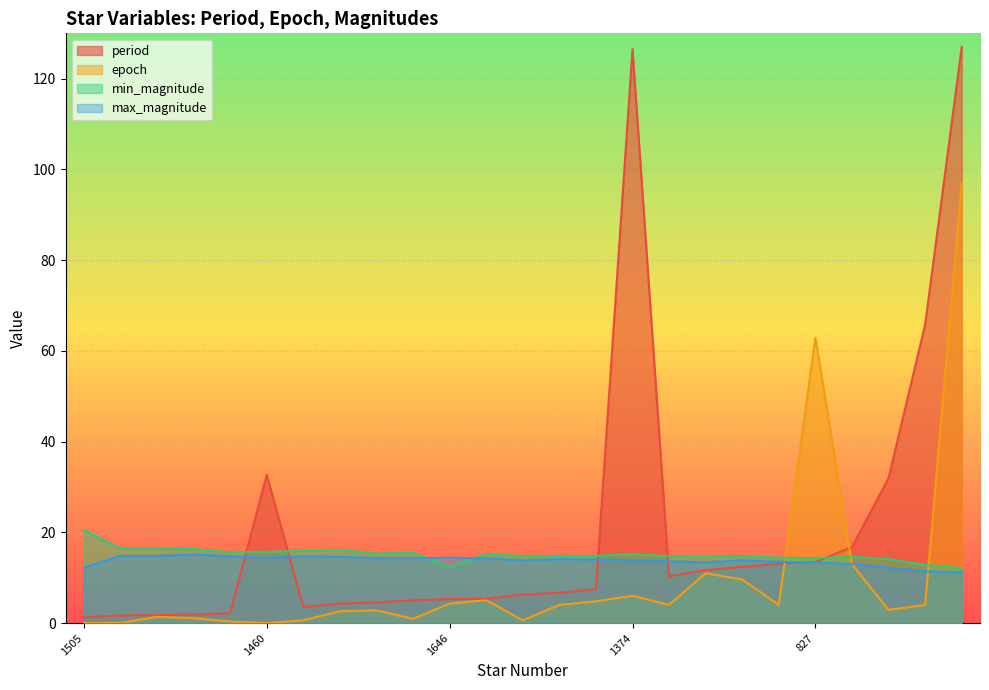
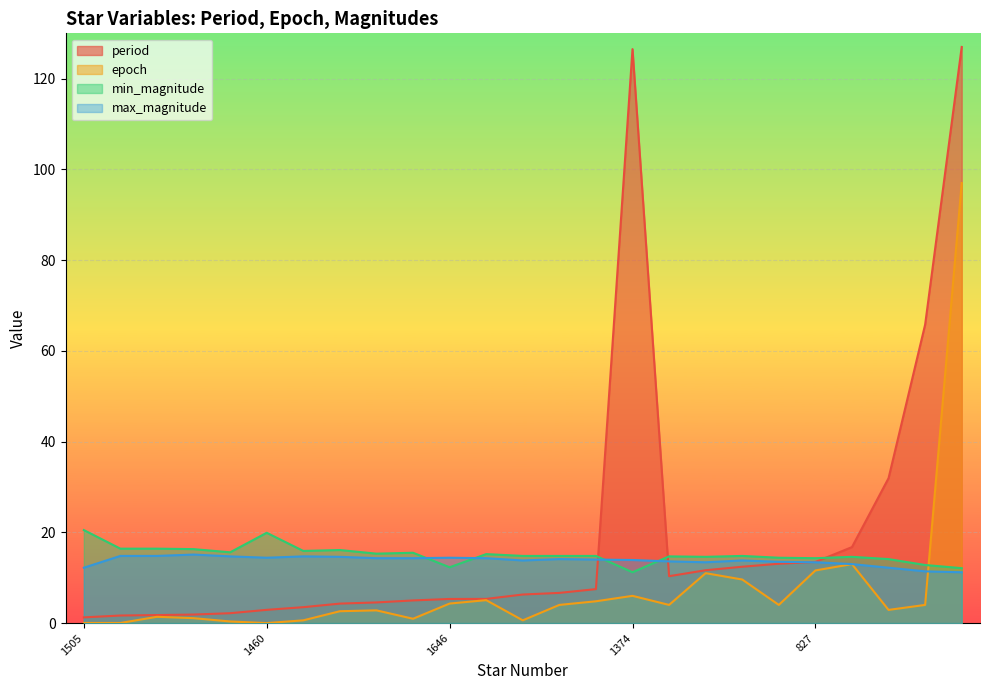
  {
    "period": {
      "1505": 1,
-     "1460": 33,
+     "1460": 3,
      "1646": 5,
      "1374": 127
    },
    "epoch": {
      "1505": 0,
      "1460": 0,
      "1646": 4,
      "1374": 6,
-     "827": 63
+     "827": 12
    },
    "min_magnitude": {
      "1505": 21,
-     "1460": 16,
+     "1460": 20,
      "1646": 12,
-     "1374": 15,
+     "1374": 11,
      "827": 14
    },
    "max_magnitude": {
      "1505": 12,
      "1460": 14,
      "1646": 14,
      "1374": 14
    }
  }
